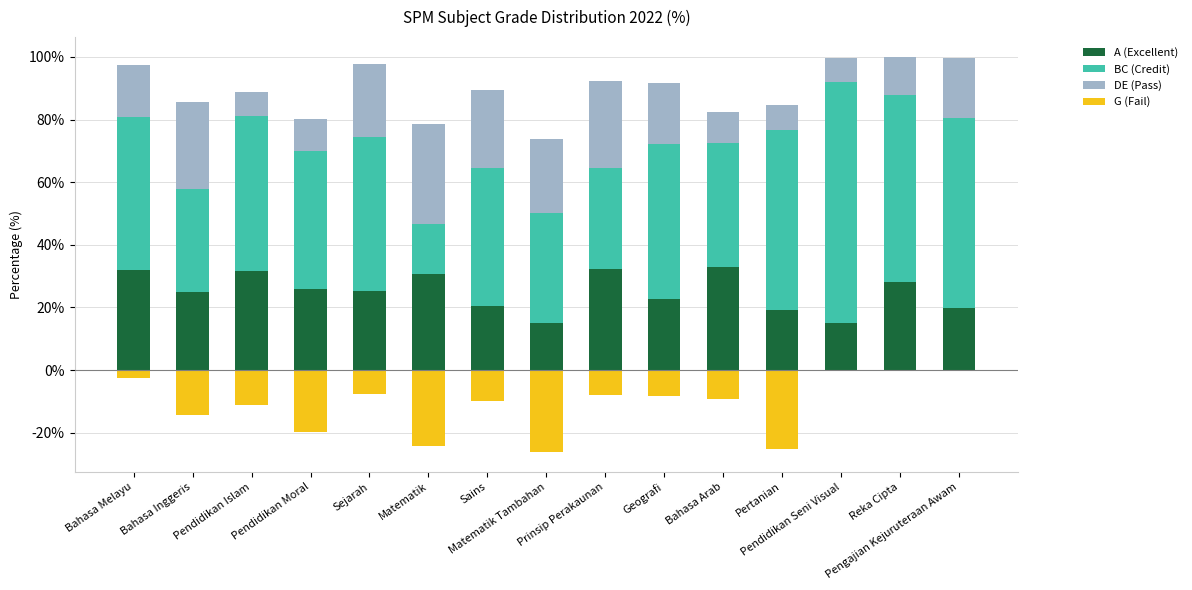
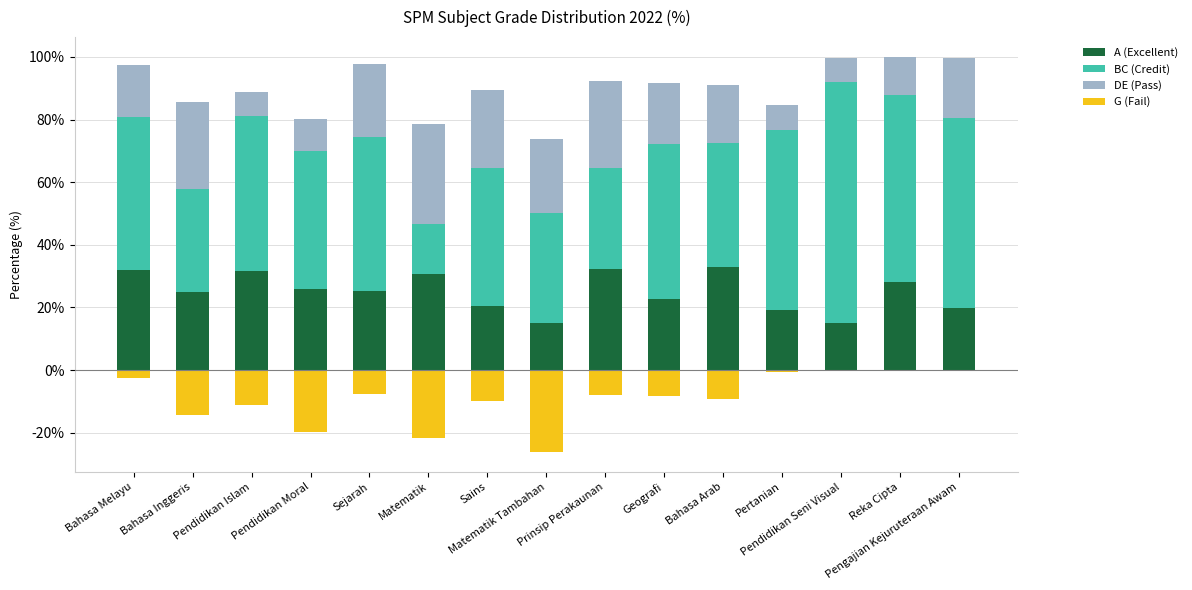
  {
    "A (Excellent)": {
      "Bahasa Melayu": "32%",
      "Bahasa Inggeris": "25%",
      "Pendidikan Islam": "32%",
      "Pendidikan Moral": "26%",
      "Sejarah": "25%",
      "Matematik": "31%",
      "Sains": "21%",
      "Matematik Tambahan": "15%",
      "Prinsip Perakaunan": "32%",
      "Geografi": "23%",
      "Bahasa Arab": "33%",
      "Pertanian": "19%",
      "Pendidikan Seni Visual": "15%",
      "Reka Cipta": "28%",
      "Pengajian Kejuruteraan Awam": "20%"
    },
    "BC (Credit)": {
      "Bahasa Melayu": "49%",
      "Bahasa Inggeris": "33%",
      "Pendidikan Islam": "49%",
      "Pendidikan Moral": "44%",
      "Sejarah": "49%",
      "Matematik": "16%",
      "Sains": "44%",
      "Matematik Tambahan": "35%",
      "Prinsip Perakaunan": "32%",
      "Geografi": "49%",
      "Bahasa Arab": "40%",
      "Pertanian": "58%",
      "Pendidikan Seni Visual": "77%",
      "Reka Cipta": "60%",
      "Pengajian Kejuruteraan Awam": "61%"
    },
    "DE (Pass)": {
      "Bahasa Melayu": "17%",
      "Bahasa Inggeris": "28%",
      "Pendidikan Islam": "8%",
      "Pendidikan Moral": "10%",
      "Sejarah": "23%",
      "Matematik": "32%",
      "Sains": "25%",
      "Matematik Tambahan": "24%",
      "Prinsip Perakaunan": "28%",
      "Geografi": "20%",
-     "Bahasa Arab": "10%",
+     "Bahasa Arab": "18%",
      "Pertanian": "8%",
      "Pendidikan Seni Visual": "8%",
      "Reka Cipta": "12%",
      "Pengajian Kejuruteraan Awam": "19%"
    },
    "G (Fail)": {
      "Bahasa Melayu": "-3%",
      "Bahasa Inggeris": "-14%",
      "Pendidikan Islam": "-11%",
      "Pendidikan Moral": "-20%",
      "Sejarah": "-8%",
-     "Matematik": "-24%",
+     "Matematik": "-22%",
      "Sains": "-10%",
      "Matematik Tambahan": "-26%",
      "Prinsip Perakaunan": "-8%",
      "Geografi": "-8%",
      "Bahasa Arab": "-9%",
-     "Pertanian": "-25%",
+     "Pertanian": "-1%",
      "Reka Cipta": "0%"
    }
  }
